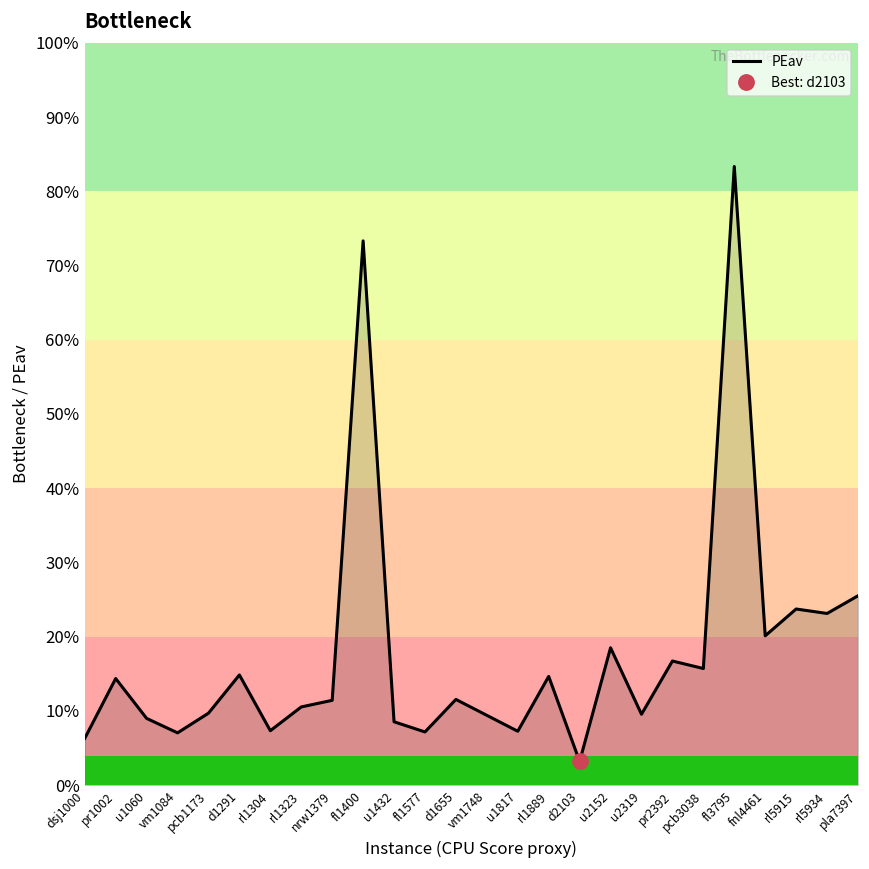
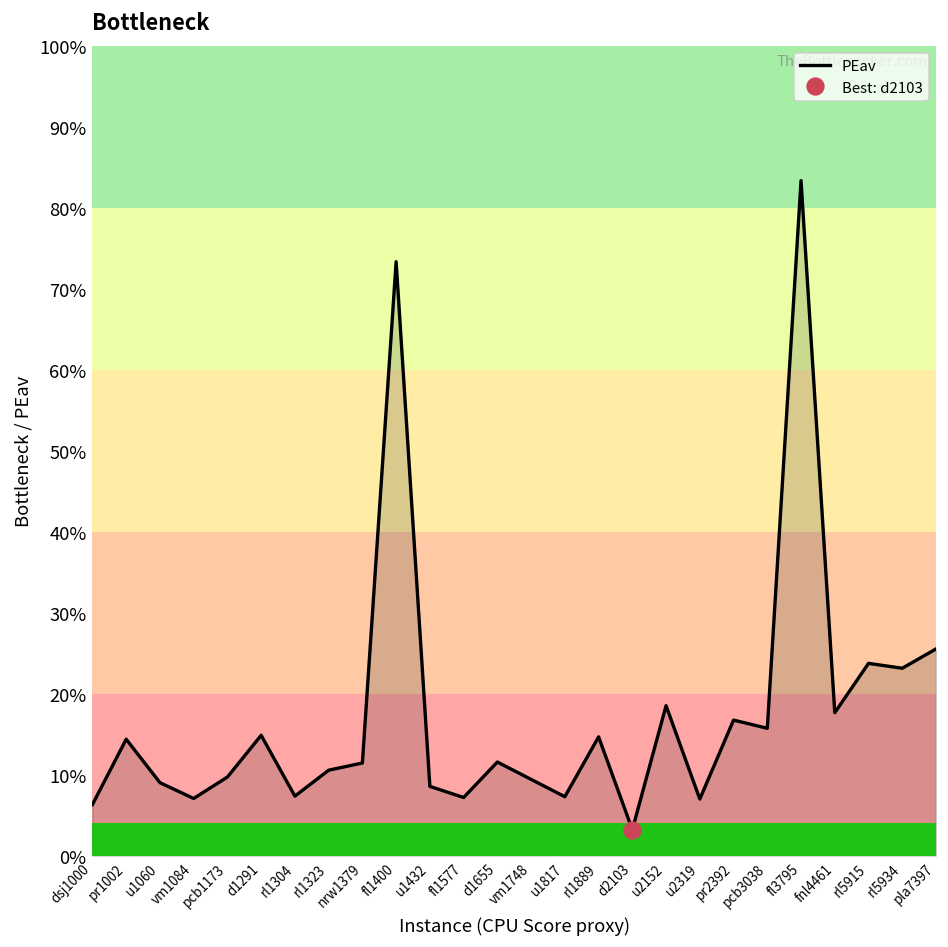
  {
    "PEav": {
      "dsj1000": "6%",
      "pr1002": "14%",
      "u1060": "9%",
      "vm1084": "7%",
      "pcb1173": "10%",
      "d1291": "15%",
      "rl1304": "7%",
      "rl1323": "11%",
      "nrw1379": "11%",
      "fl1400": "73%",
      "u1432": "9%",
      "fl1577": "7%",
      "d1655": "12%",
      "vm1748": "9%",
      "u1817": "7%",
      "rl1889": "15%",
      "u2152": "19%",
-     "u2319": "10%",
+     "u2319": "7%",
      "pr2392": "17%",
      "pcb3038": "16%",
      "fl3795": "83%",
-     "fnl4461": "20%",
+     "fnl4461": "18%",
      "rl5915": "24%",
      "rl5934": "23%",
      "pla7397": "26%"
    }
  }
